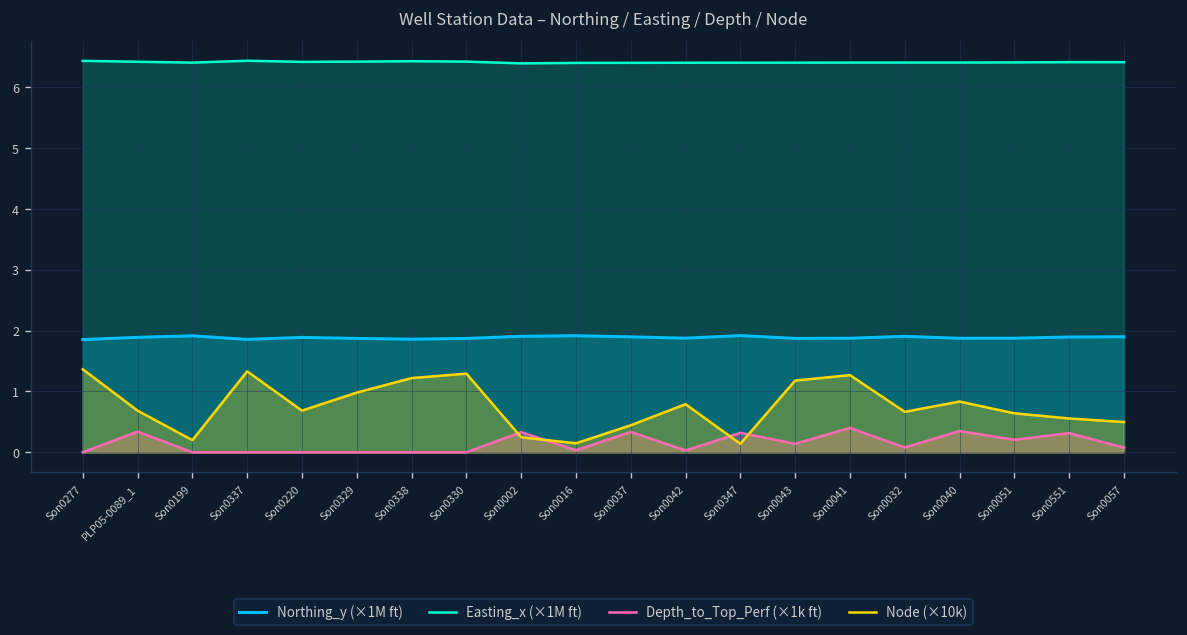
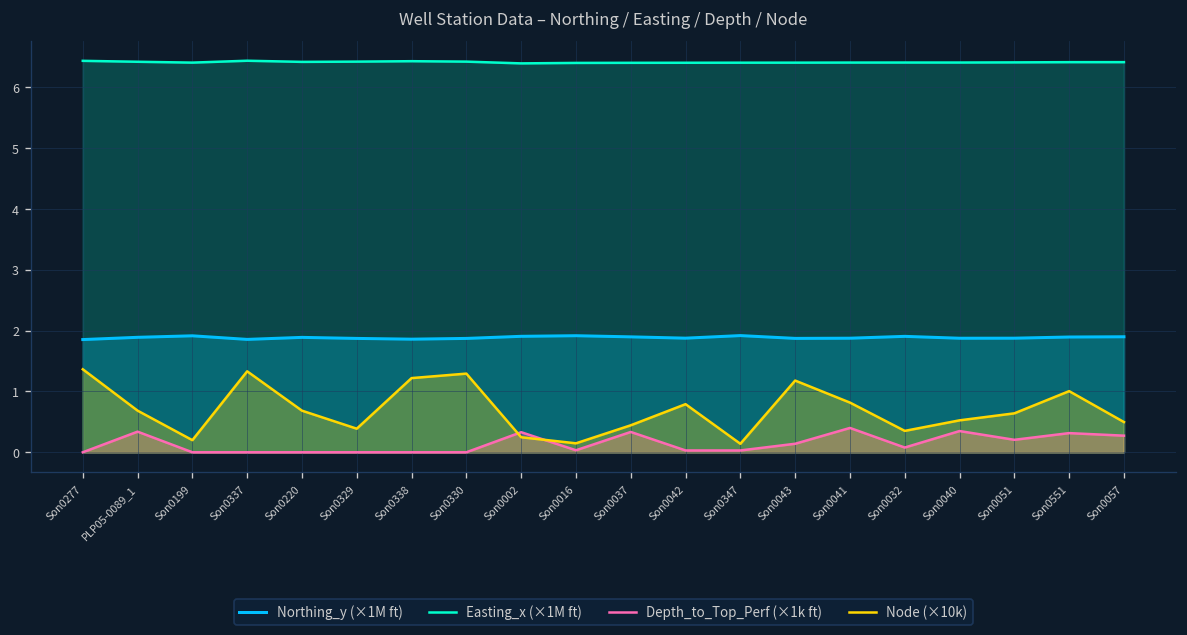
  {
    "Northing_y (×1M ft)": {
      "Son0277": 1.9,
      "PLP05-0089_1": 1.9,
      "Son0199": 1.9,
      "Son0337": 1.9,
      "Son0220": 1.9,
      "Son0329": 1.9,
      "Son0338": 1.9,
      "Son0330": 1.9,
      "Son0002": 1.9,
      "Son0016": 1.9,
      "Son0037": 1.9,
      "Son0042": 1.9,
      "Son0347": 1.9,
      "Son0043": 1.9,
      "Son0041": 1.9,
      "Son0032": 1.9,
      "Son0040": 1.9,
      "Son0051": 1.9,
      "Son0551": 1.9,
      "Son0057": 1.9
    },
    "Easting_x (×1M ft)": {
      "Son0277": 6.4,
      "PLP05-0089_1": 6.4,
      "Son0199": 6.4,
      "Son0337": 6.4,
      "Son0220": 6.4,
      "Son0329": 6.4,
      "Son0338": 6.4,
      "Son0330": 6.4,
      "Son0002": 6.4,
      "Son0016": 6.4,
      "Son0037": 6.4,
      "Son0042": 6.4,
      "Son0347": 6.4,
      "Son0043": 6.4,
      "Son0041": 6.4,
      "Son0032": 6.4,
      "Son0040": 6.4,
      "Son0051": 6.4,
      "Son0551": 6.4,
      "Son0057": 6.4
    },
    "Depth_to_Top_Perf (×1k ft)": {
      "Son0277": 0.0,
      "PLP05-0089_1": 0.3,
      "Son0199": 0.0,
      "Son0337": 0.0,
      "Son0220": 0.0,
      "Son0329": 0.0,
      "Son0338": 0.0,
      "Son0330": 0.0,
      "Son0002": 0.3,
      "Son0016": 0.0,
      "Son0037": 0.3,
      "Son0042": 0.0,
-     "Son0347": 0.3,
+     "Son0347": 0.0,
      "Son0043": 0.1,
      "Son0041": 0.4,
      "Son0032": 0.1,
      "Son0040": 0.3,
      "Son0051": 0.2,
      "Son0551": 0.3,
-     "Son0057": 0.1
+     "Son0057": 0.3
    },
    "Node (×10k)": {
      "Son0277": 1.4,
      "PLP05-0089_1": 0.7,
      "Son0199": 0.2,
      "Son0337": 1.3,
      "Son0220": 0.7,
-     "Son0329": 1.0,
+     "Son0329": 0.4,
      "Son0338": 1.2,
      "Son0330": 1.3,
      "Son0002": 0.2,
      "Son0016": 0.1,
      "Son0037": 0.4,
      "Son0042": 0.8,
      "Son0347": 0.1,
      "Son0043": 1.2,
-     "Son0041": 1.3,
-     "Son0032": 0.7,
-     "Son0040": 0.8,
+     "Son0041": 0.8,
+     "Son0032": 0.4,
+     "Son0040": 0.5,
      "Son0051": 0.6,
-     "Son0551": 0.6,
+     "Son0551": 1.0,
      "Son0057": 0.5
    }
  }
